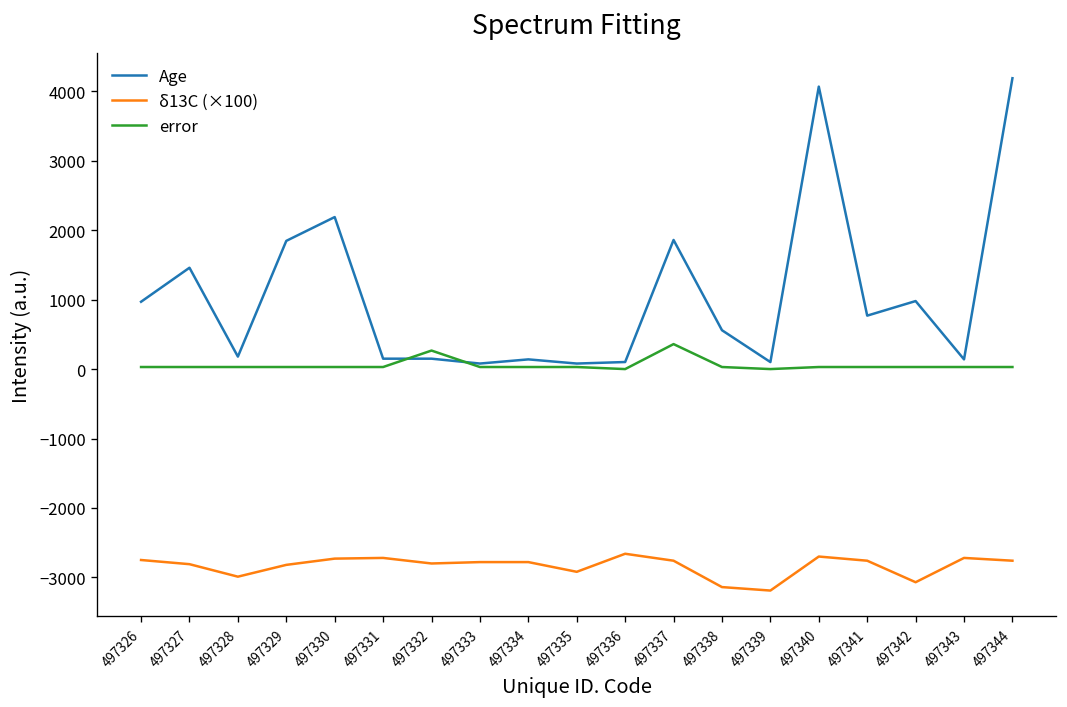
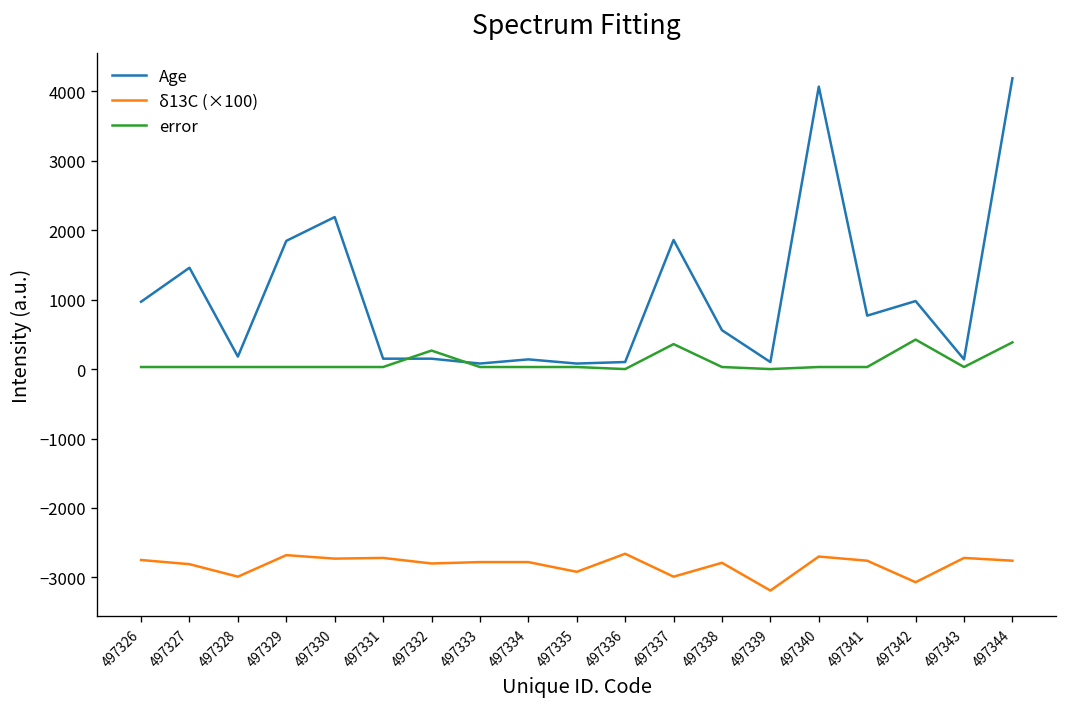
  {
    "Age": {
      "497326": 1000,
      "497327": 1500,
      "497328": 200,
      "497329": 1800,
      "497330": 2200,
      "497331": 200,
      "497332": 200,
      "497333": 100,
      "497334": 100,
      "497335": 100,
      "497336": 100,
      "497337": 1900,
      "497338": 600,
      "497339": 100,
      "497340": 4100,
      "497341": 800,
      "497342": 1000,
      "497343": 100,
      "497344": 4200
    },
    "δ13C (×100)": {
      "497326": -2800,
      "497327": -2800,
      "497328": -3000,
-     "497329": -2800,
+     "497329": -2700,
      "497330": -2700,
      "497331": -2700,
      "497332": -2800,
      "497333": -2800,
      "497334": -2800,
      "497335": -2900,
      "497336": -2700,
-     "497337": -2800,
-     "497338": -3100,
+     "497337": -3000,
+     "497338": -2800,
      "497339": -3200,
      "497340": -2700,
      "497341": -2800,
      "497342": -3100,
      "497343": -2700,
      "497344": -2800
    },
    "error": {
      "497326": 0,
      "497327": 0,
      "497328": 0,
      "497329": 0,
      "497330": 0,
      "497331": 0,
      "497332": 300,
      "497333": 0,
      "497334": 0,
      "497335": 0,
      "497336": 0,
      "497337": 400,
      "497338": 0,
      "497339": 0,
      "497340": 0,
      "497341": 0,
-     "497342": 0,
+     "497342": 400,
      "497343": 0,
-     "497344": 0
+     "497344": 400
    }
  }
